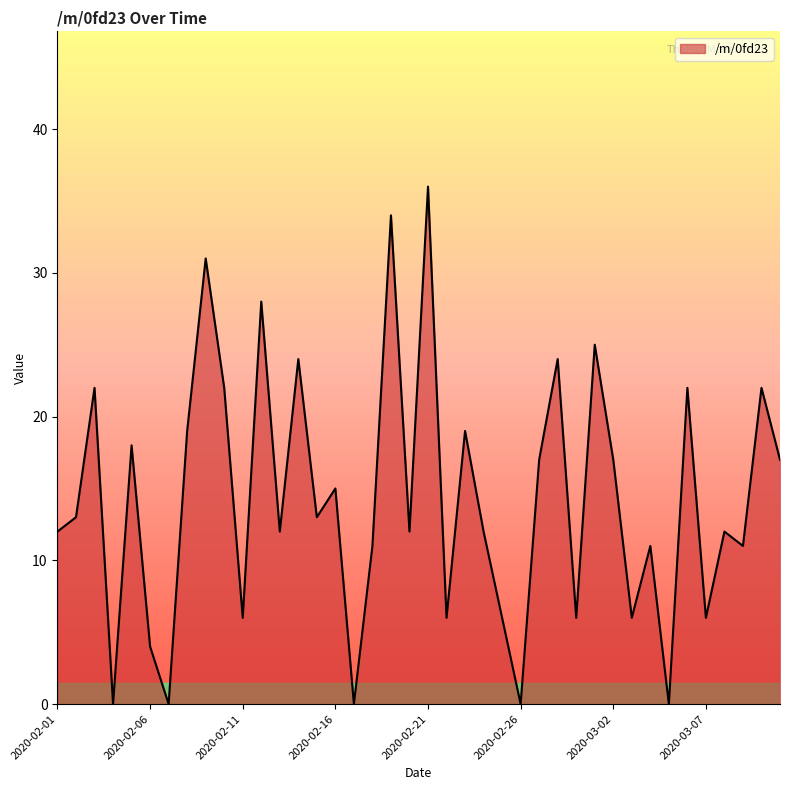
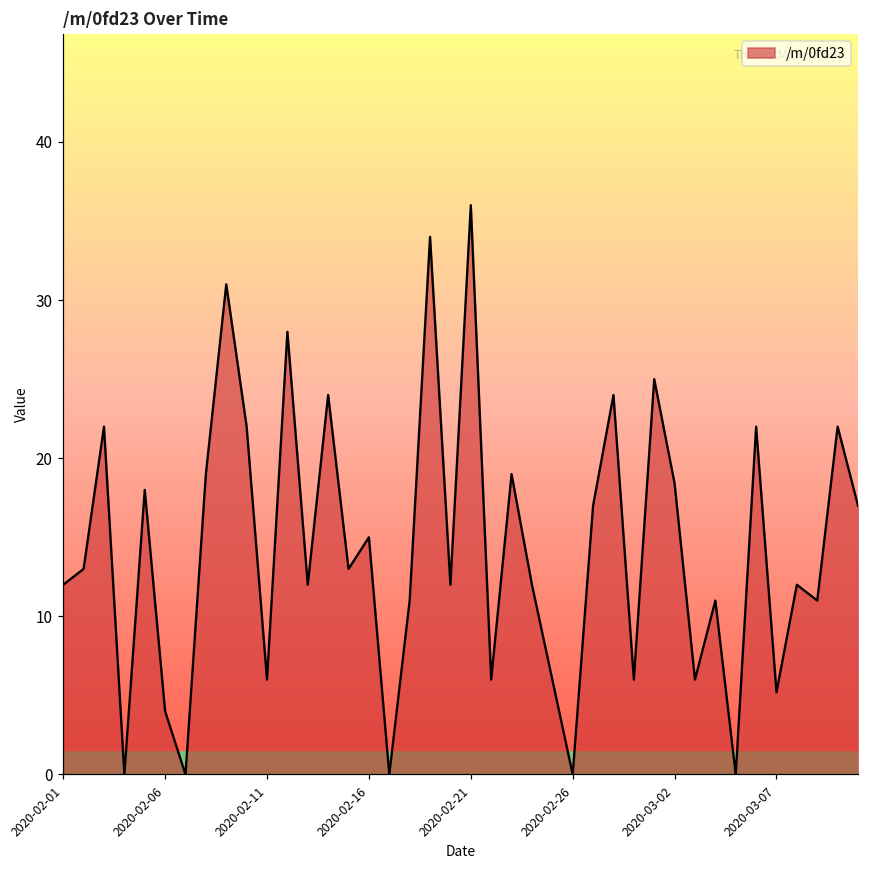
  {
    "2020-02-01": 12.0,
    "2020-02-06": 4.0,
    "2020-02-11": 6.0,
    "2020-02-16": 15.0,
    "2020-02-21": 36.0,
-   "2020-03-02": 17.0,
-   "2020-03-07": 6.0
+   "2020-03-02": 18.4,
+   "2020-03-07": 5.2
  }
